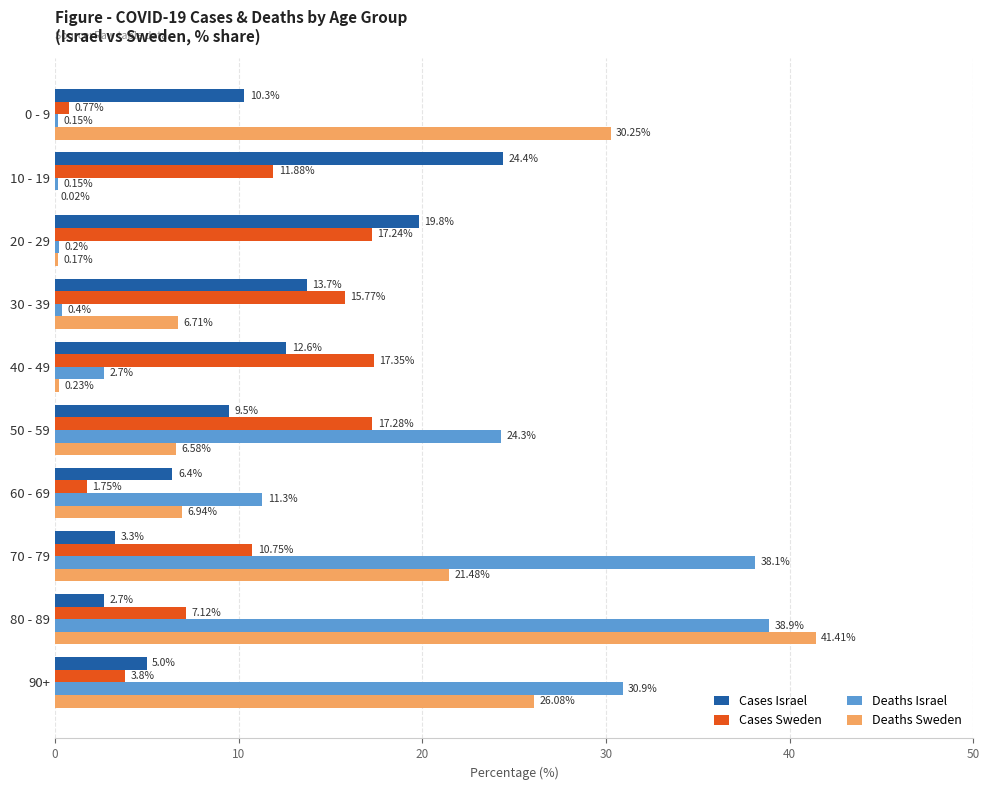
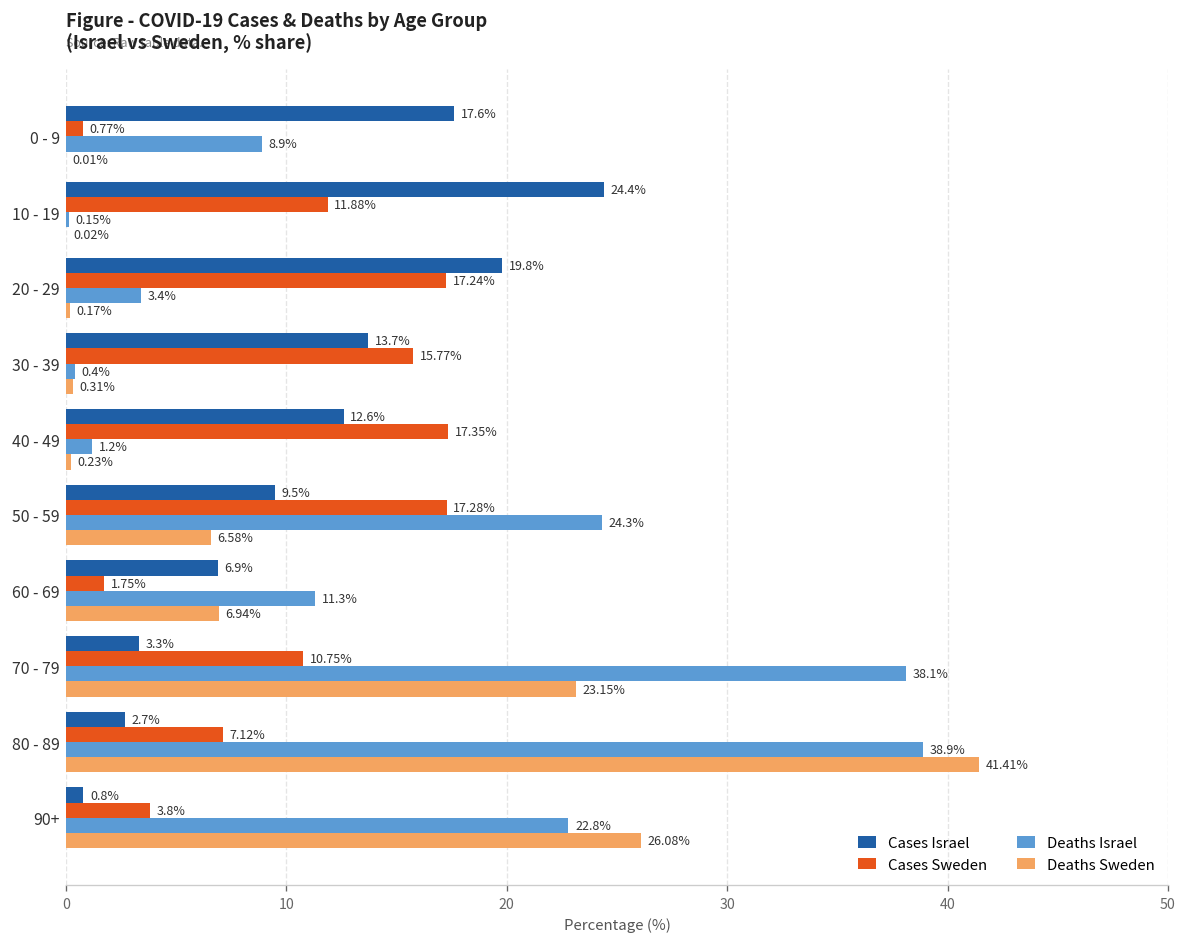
  {
    "Cases Israel": {
-     "0 - 9": "10.3%",
+     "0 - 9": "17.6%",
      "10 - 19": "24.4%",
      "20 - 29": "19.8%",
      "30 - 39": "13.7%",
      "40 - 49": "12.6%",
      "50 - 59": "9.5%",
-     "60 - 69": "6.4%",
+     "60 - 69": "6.9%",
      "70 - 79": "3.3%",
      "80 - 89": "2.7%",
-     "90+": "5.0%"
+     "90+": "0.8%"
    },
    "Cases Sweden": {
      "0 - 9": "0.77%",
      "10 - 19": "11.88%",
      "20 - 29": "17.24%",
      "30 - 39": "15.77%",
      "40 - 49": "17.35%",
      "50 - 59": "17.28%",
      "60 - 69": "1.75%",
      "70 - 79": "10.75%",
      "80 - 89": "7.12%",
      "90+": "3.8%"
    },
    "Deaths Israel": {
-     "0 - 9": "0.15%",
+     "0 - 9": "8.9%",
      "10 - 19": "0.15%",
-     "20 - 29": "0.2%",
+     "20 - 29": "3.4%",
      "30 - 39": "0.4%",
-     "40 - 49": "2.7%",
+     "40 - 49": "1.2%",
      "50 - 59": "24.3%",
      "60 - 69": "11.3%",
      "70 - 79": "38.1%",
      "80 - 89": "38.9%",
-     "90+": "30.9%"
+     "90+": "22.8%"
    },
    "Deaths Sweden": {
-     "0 - 9": "30.25%",
+     "0 - 9": "0.01%",
      "10 - 19": "0.02%",
      "20 - 29": "0.17%",
-     "30 - 39": "6.71%",
+     "30 - 39": "0.31%",
      "40 - 49": "0.23%",
      "50 - 59": "6.58%",
      "60 - 69": "6.94%",
-     "70 - 79": "21.48%",
+     "70 - 79": "23.15%",
      "80 - 89": "41.41%",
      "90+": "26.08%"
    }
  }
